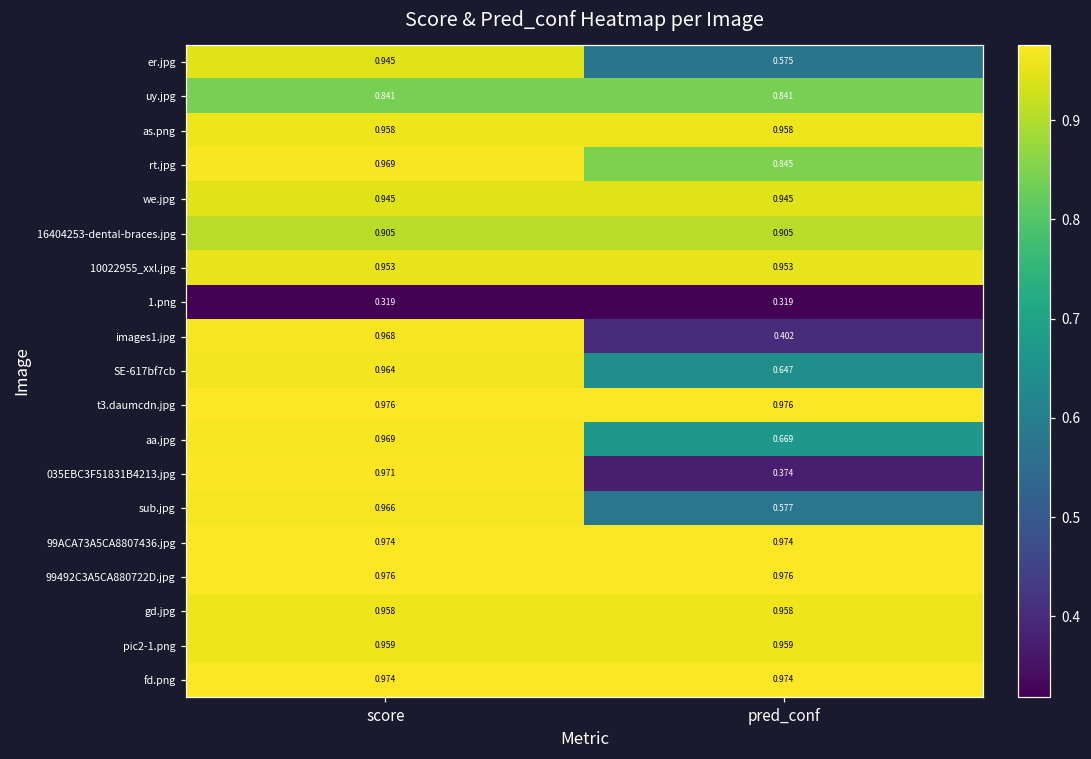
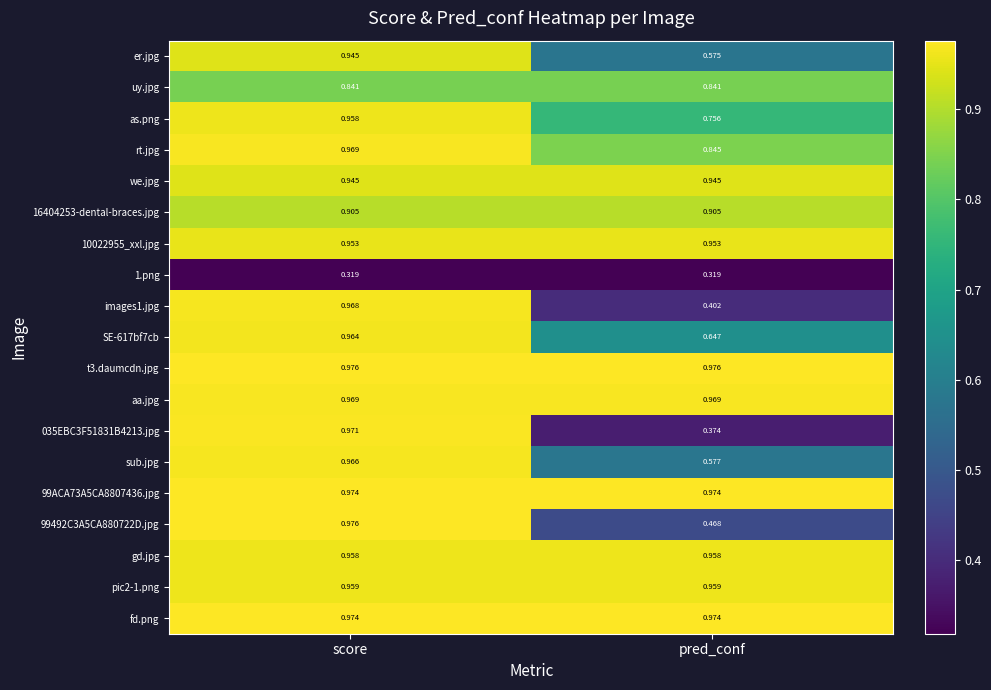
  {
    "er.jpg": {
      "score": 0.945,
      "pred_conf": 0.575
    },
    "uy.jpg": {
      "score": 0.841,
      "pred_conf": 0.841
    },
    "as.png": {
      "score": 0.958,
-     "pred_conf": 0.958
+     "pred_conf": 0.756
    },
    "rt.jpg": {
      "score": 0.969,
      "pred_conf": 0.845
    },
    "we.jpg": {
      "score": 0.945,
      "pred_conf": 0.945
    },
    "16404253-dental-braces.jpg": {
      "score": 0.905,
      "pred_conf": 0.905
    },
    "10022955_xxl.jpg": {
      "score": 0.953,
      "pred_conf": 0.953
    },
    "1.png": {
      "score": 0.319,
      "pred_conf": 0.319
    },
    "images1.jpg": {
      "score": 0.968,
      "pred_conf": 0.402
    },
    "SE-617bf7cb": {
      "score": 0.964,
      "pred_conf": 0.647
    },
    "t3.daumcdn.jpg": {
      "score": 0.976,
      "pred_conf": 0.976
    },
    "aa.jpg": {
      "score": 0.969,
-     "pred_conf": 0.669
+     "pred_conf": 0.969
    },
    "035EBC3F51831B4213.jpg": {
      "score": 0.971,
      "pred_conf": 0.374
    },
    "sub.jpg": {
      "score": 0.966,
      "pred_conf": 0.577
    },
    "99ACA73A5CA8807436.jpg": {
      "score": 0.974,
      "pred_conf": 0.974
    },
    "99492C3A5CA880722D.jpg": {
      "score": 0.976,
-     "pred_conf": 0.976
+     "pred_conf": 0.468
    },
    "gd.jpg": {
      "score": 0.958,
      "pred_conf": 0.958
    },
    "pic2-1.png": {
      "score": 0.959,
      "pred_conf": 0.959
    },
    "fd.png": {
      "score": 0.974,
      "pred_conf": 0.974
    }
  }
